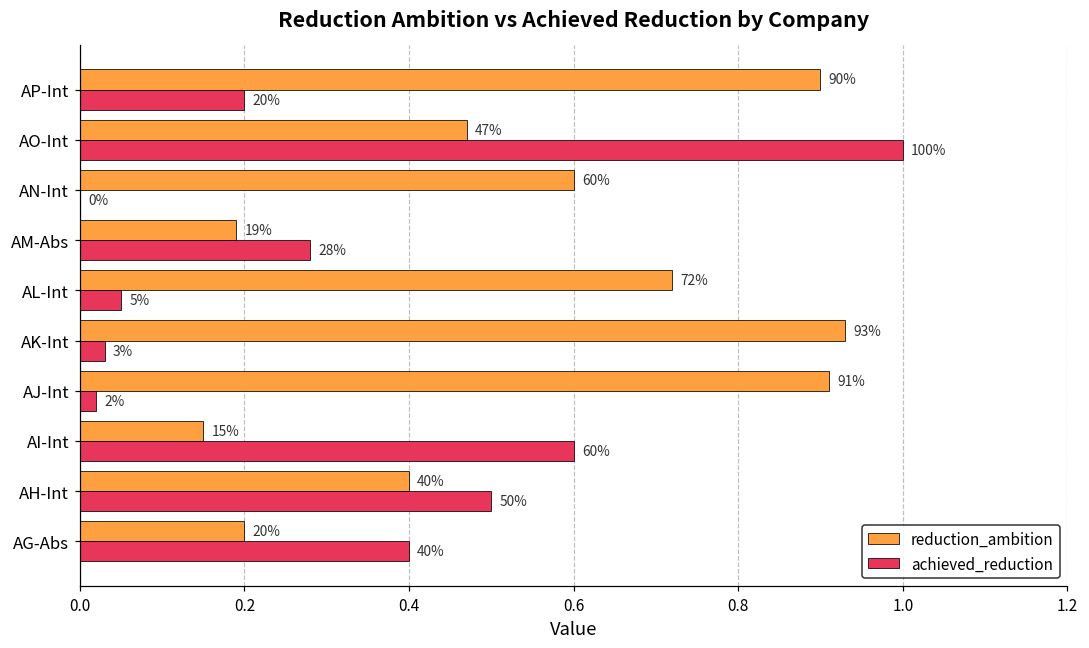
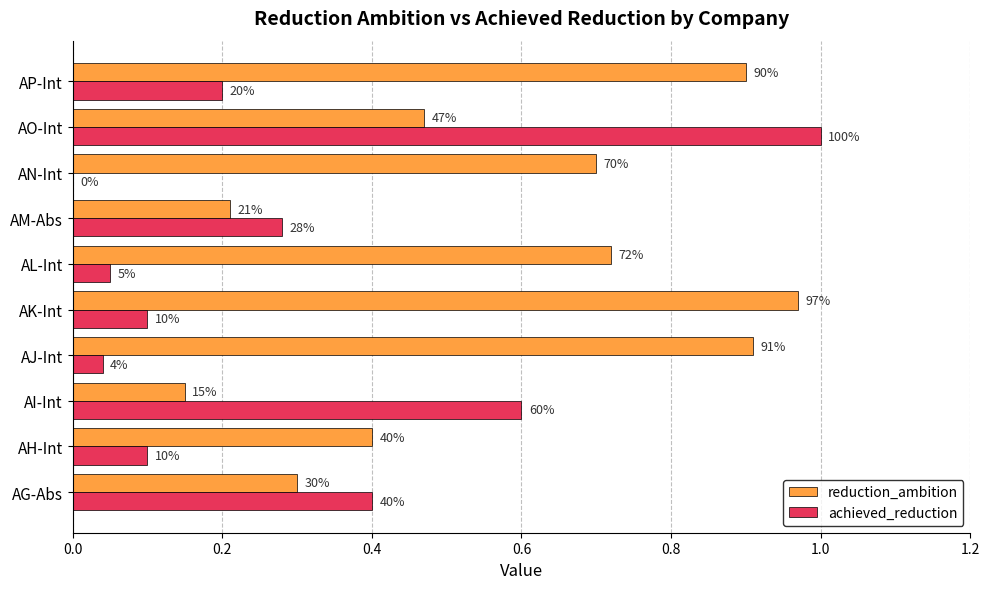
  {
    "reduction_ambition": {
      "AP-Int": "90%",
      "AO-Int": "47%",
-     "AN-Int": "60%",
-     "AM-Abs": "19%",
+     "AN-Int": "70%",
+     "AM-Abs": "21%",
      "AL-Int": "72%",
-     "AK-Int": "93%",
+     "AK-Int": "97%",
      "AJ-Int": "91%",
      "AI-Int": "15%",
      "AH-Int": "40%",
-     "AG-Abs": "20%"
+     "AG-Abs": "30%"
    },
    "achieved_reduction": {
      "AP-Int": "20%",
      "AO-Int": "100%",
      "AN-Int": "0%",
      "AM-Abs": "28%",
      "AL-Int": "5%",
-     "AK-Int": "3%",
-     "AJ-Int": "2%",
+     "AK-Int": "10%",
+     "AJ-Int": "4%",
      "AI-Int": "60%",
-     "AH-Int": "50%",
+     "AH-Int": "10%",
      "AG-Abs": "40%"
    }
  }
